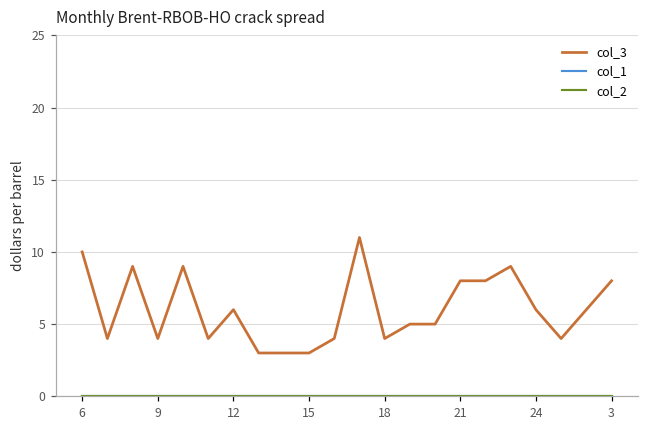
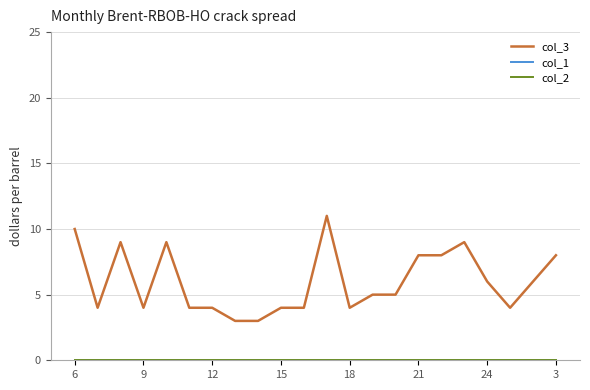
  {
    "col_3": {
      "6": 10,
      "9": 4,
-     "12": 6,
-     "15": 3,
+     "12": 4,
+     "15": 4,
      "18": 4,
      "21": 8,
      "24": 6,
      "3": 8
    },
    "col_2": {
      "6": 0,
      "9": 0,
      "12": 0,
      "15": 0,
      "18": 0,
      "21": 0,
      "24": 0,
      "3": 0
    }
  }
